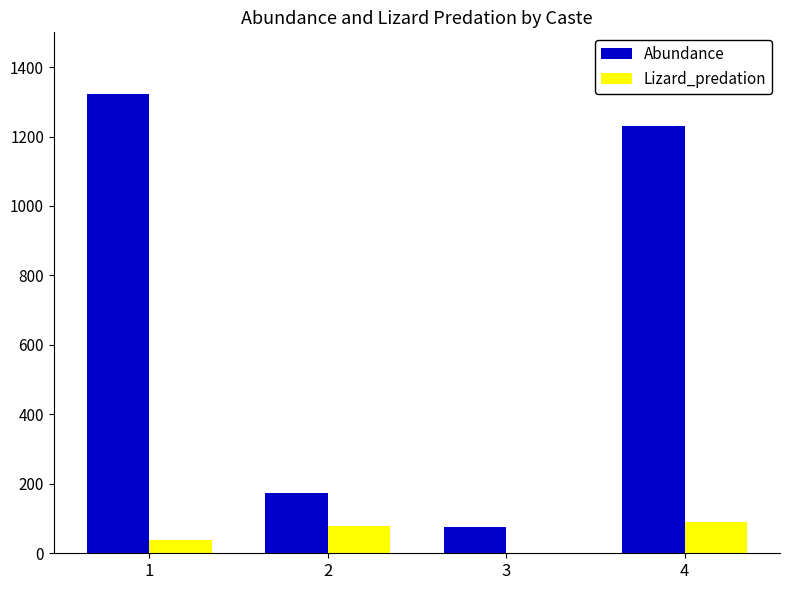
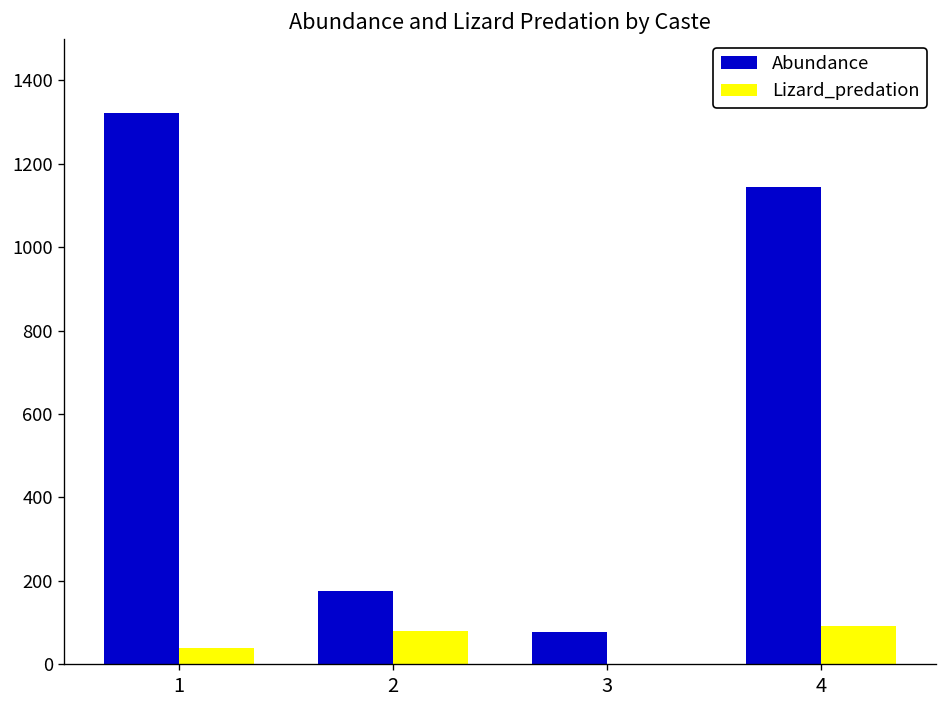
  {
    "Abundance": {
      "1": 1320,
      "2": 170,
      "3": 80,
-     "4": 1230
+     "4": 1150
    },
    "Lizard_predation": {
      "1": 40,
      "2": 80,
      "4": 90
    }
  }
